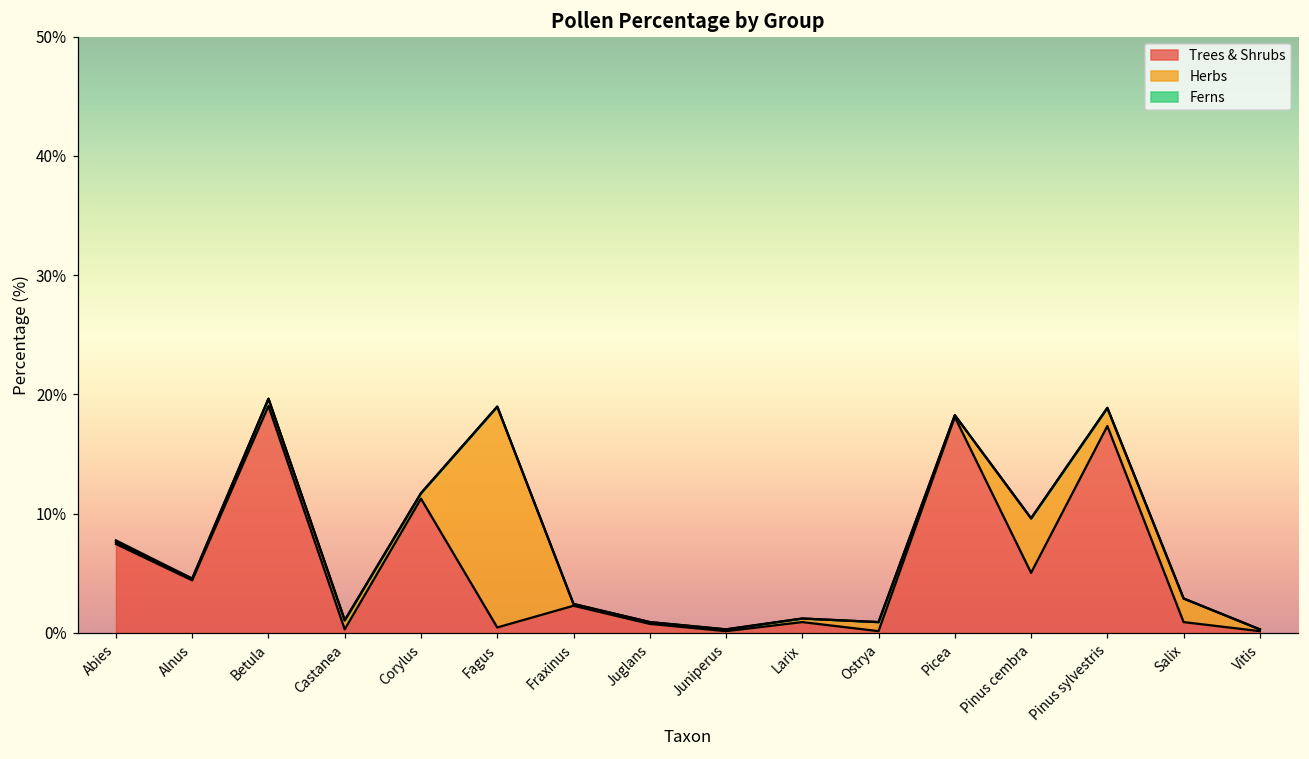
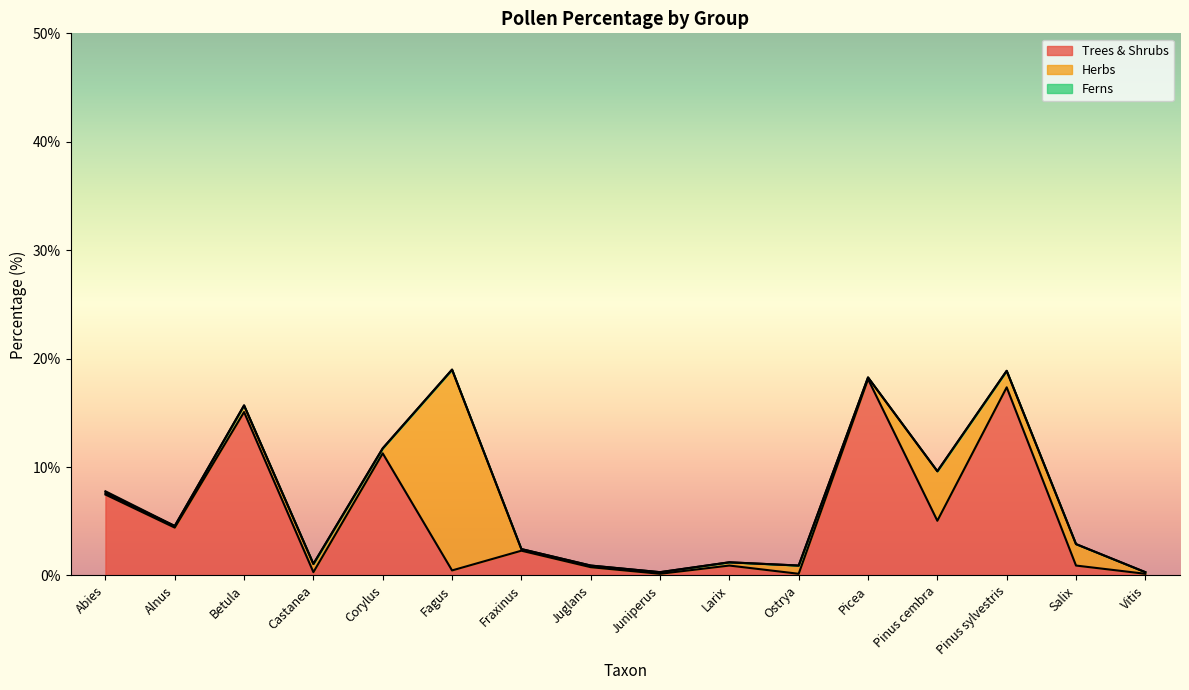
  {
    "Trees & Shrubs": {
-     "Betula": "19.0%",
+     "Betula": "15.1%",
      "Castanea": "0.3%",
      "Corylus": "11.3%",
      "Fagus": "0.5%",
      "Larix": "0.9%",
      "Ostrya": "0.2%",
      "Pinus cembra": "5.0%",
      "Pinus sylvestris": "17.4%",
      "Salix": "0.9%"
    }
  }
